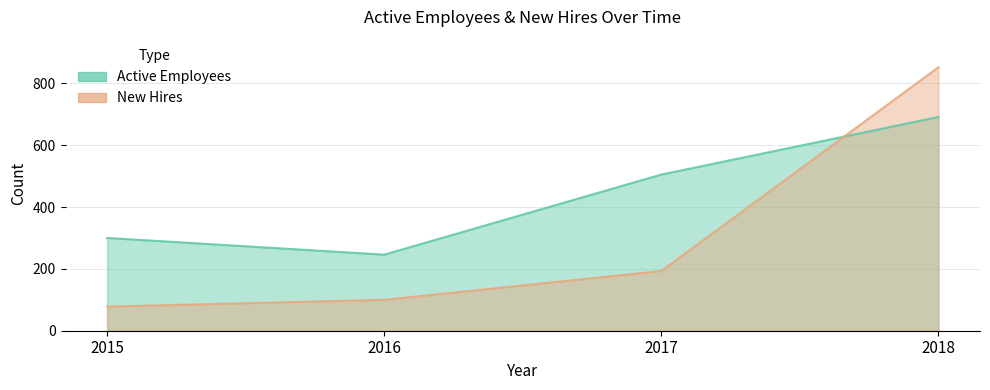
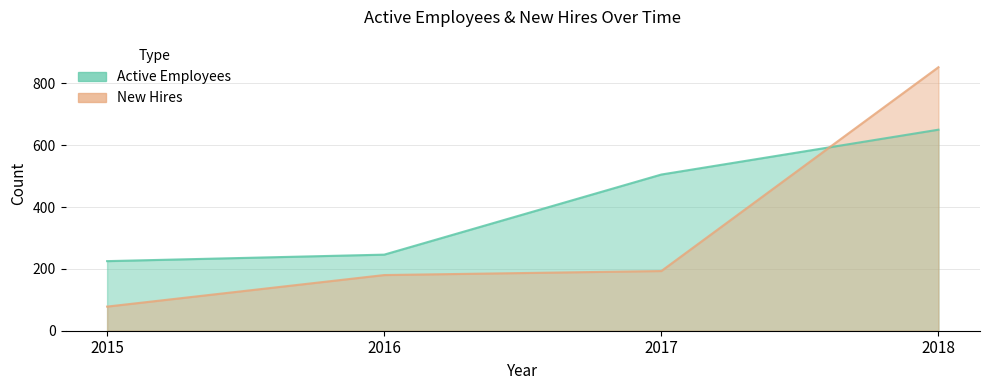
  {
    "Active Employees": {
-     "2015": 300,
+     "2015": 230,
      "2016": 250,
      "2017": 510,
-     "2018": 690
+     "2018": 650
    },
    "New Hires": {
      "2015": 80,
-     "2016": 100,
+     "2016": 180,
      "2017": 190,
      "2018": 850
    }
  }
